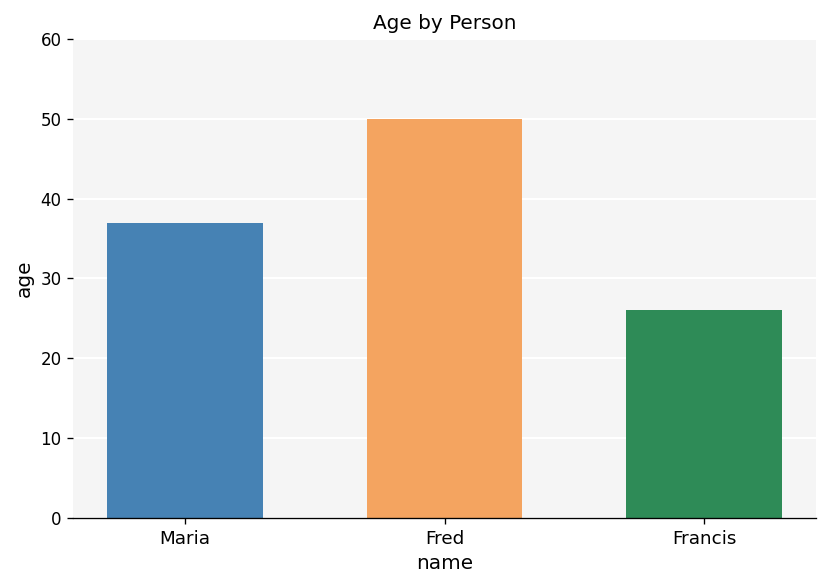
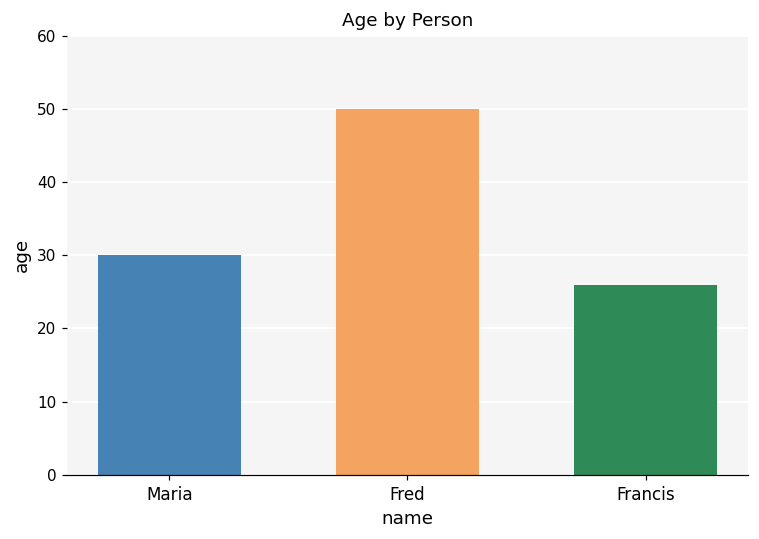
  {
-   "Maria": 37,
+   "Maria": 30,
    "Fred": 50,
    "Francis": 26
  }
